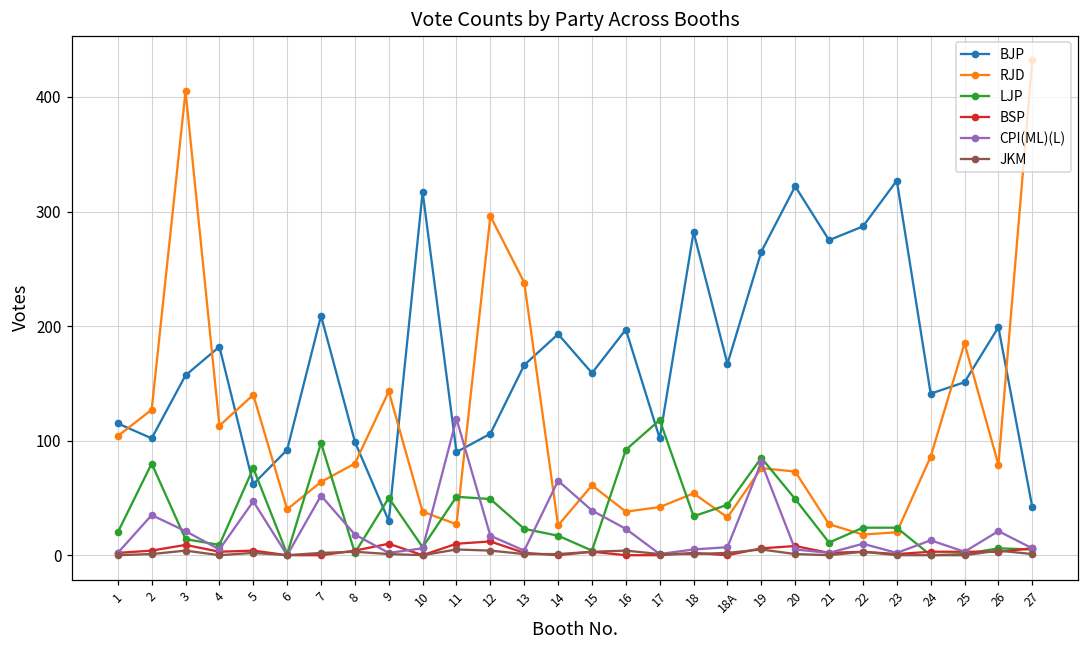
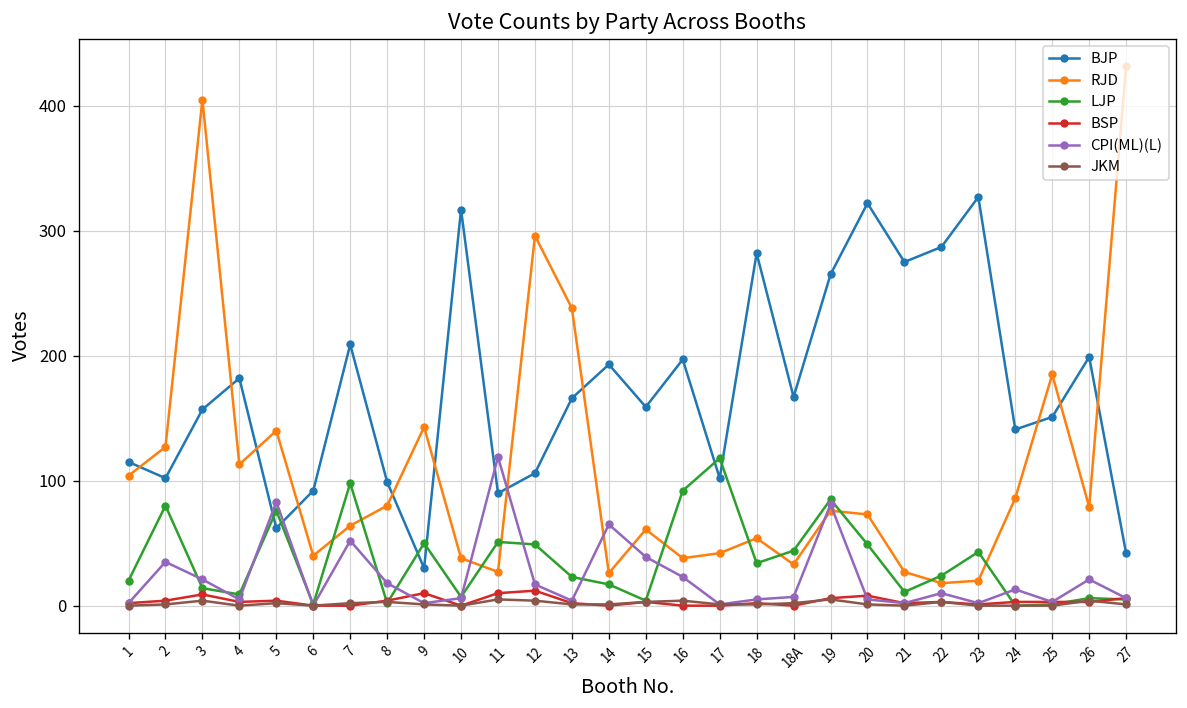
  {
    "BJP": {
      "1": 115,
      "2": 102,
      "3": 157,
      "4": 182,
      "5": 62,
      "6": 92,
      "7": 209,
      "8": 99,
      "9": 30,
      "10": 317,
      "11": 90,
      "12": 106,
      "13": 166,
      "14": 193,
      "15": 159,
      "16": 197,
      "17": 102,
      "18": 282,
      "18A": 167,
      "19": 265,
      "20": 322,
      "21": 275,
      "22": 287,
      "23": 327,
      "24": 141,
      "25": 151,
      "26": 199,
      "27": 42
    },
    "RJD": {
      "1": 104,
      "2": 127,
      "3": 405,
      "4": 113,
      "5": 140,
      "6": 40,
      "7": 64,
      "8": 80,
      "9": 143,
      "10": 38,
      "11": 27,
      "12": 296,
      "13": 238,
      "14": 26,
      "15": 61,
      "16": 38,
      "17": 42,
      "18": 54,
      "18A": 33,
      "19": 76,
      "20": 73,
      "21": 27,
      "22": 18,
      "23": 20,
      "24": 86,
      "25": 185,
      "26": 79
    },
    "LJP": {
      "1": 20,
      "2": 80,
      "3": 14,
      "4": 9,
      "5": 76,
      "7": 98,
      "9": 50,
      "11": 51,
      "12": 49,
      "13": 23,
      "14": 17,
      "16": 92,
      "17": 118,
      "18": 34,
      "18A": 44,
      "19": 85,
      "20": 49,
      "21": 11,
      "22": 24,
-     "23": 24
+     "23": 43
    },
    "BSP": {
      "2": 4,
      "3": 9,
      "9": 10,
      "11": 10,
      "12": 12,
      "16": 0,
      "20": 8,
      "24": 3
    },
    "CPI(ML)(L)": {
      "2": 35,
      "3": 21,
-     "5": 47,
+     "5": 83,
      "7": 52,
      "8": 18,
      "11": 119,
      "12": 17,
      "14": 65,
      "15": 39,
      "16": 23,
      "18": 5,
      "18A": 7,
      "19": 81,
      "20": 5,
      "22": 10,
      "24": 13,
      "26": 21
    },
    "JKM": {
      "2": 1,
      "3": 4,
      "4": 0,
      "11": 5,
      "12": 4,
      "16": 4,
      "20": 1,
      "27": 1
    }
  }
